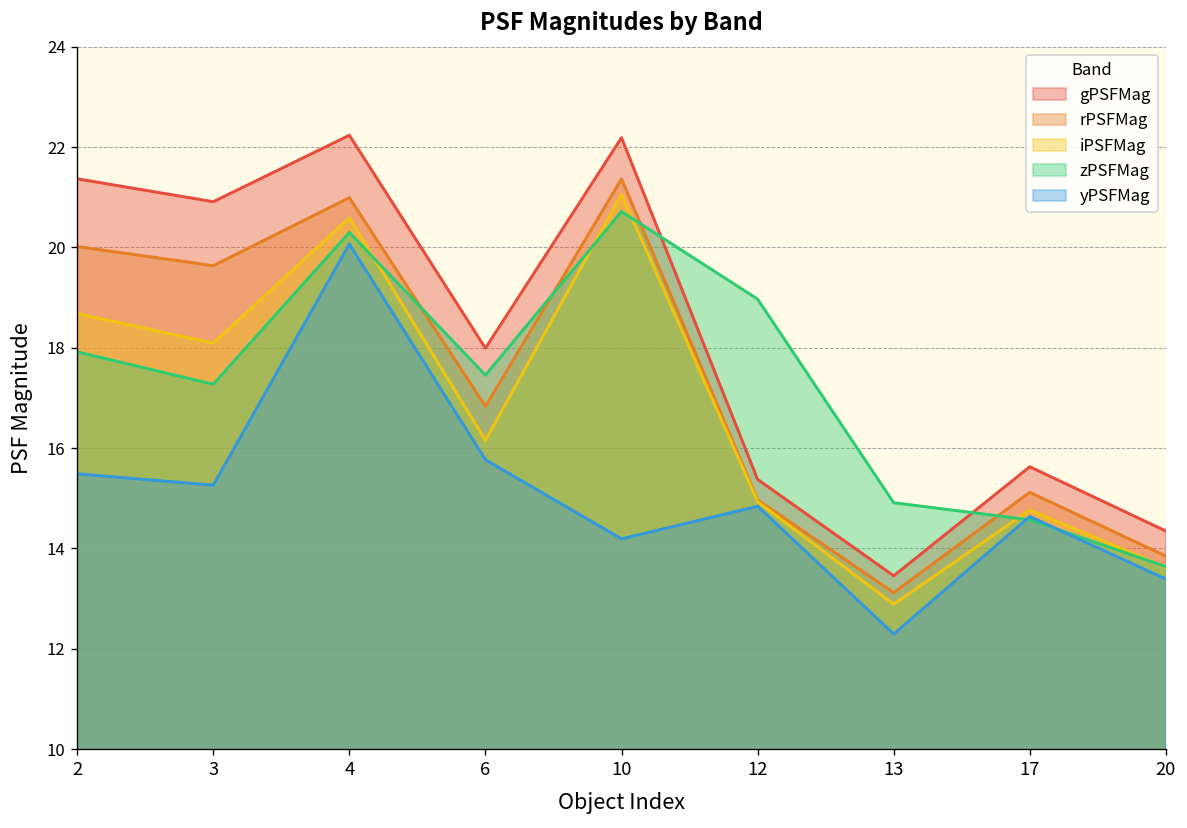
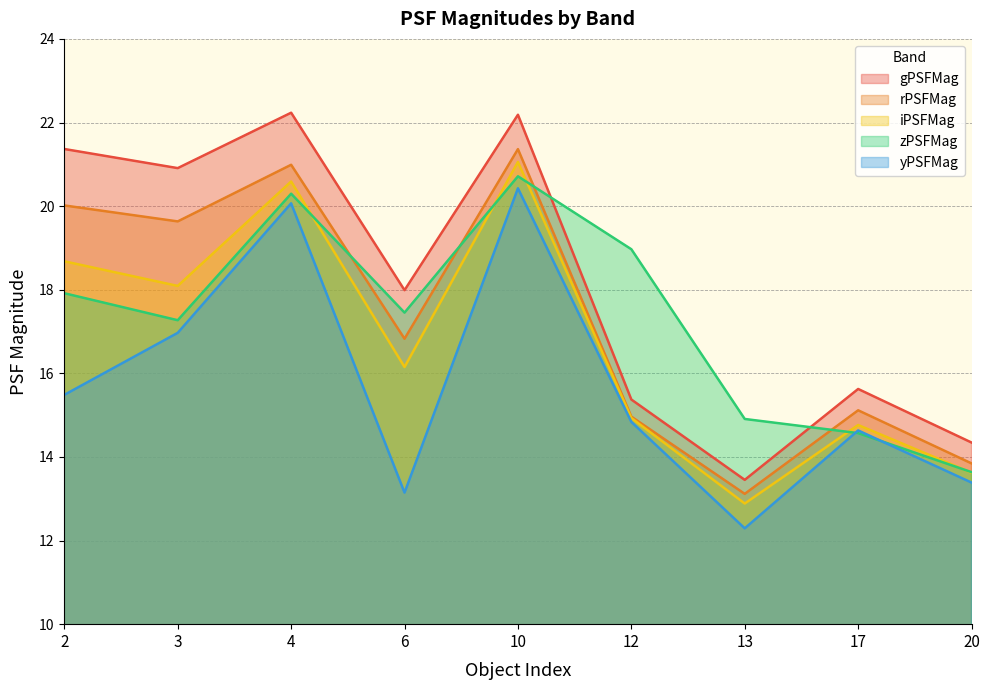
  {
    "zPSFMag": {
      "2": 17.9,
      "3": 17.3,
      "4": 20.3,
      "6": 17.5,
      "10": 20.7,
      "12": 19.0,
      "13": 14.9,
      "17": 14.6
    },
    "yPSFMag": {
      "2": 15.5,
-     "3": 15.3,
+     "3": 17.0,
      "4": 20.1,
-     "6": 15.8,
-     "10": 14.2,
+     "6": 13.1,
+     "10": 20.4,
      "12": 14.8,
      "13": 12.3,
      "17": 14.6,
      "20": 13.4
    }
  }
